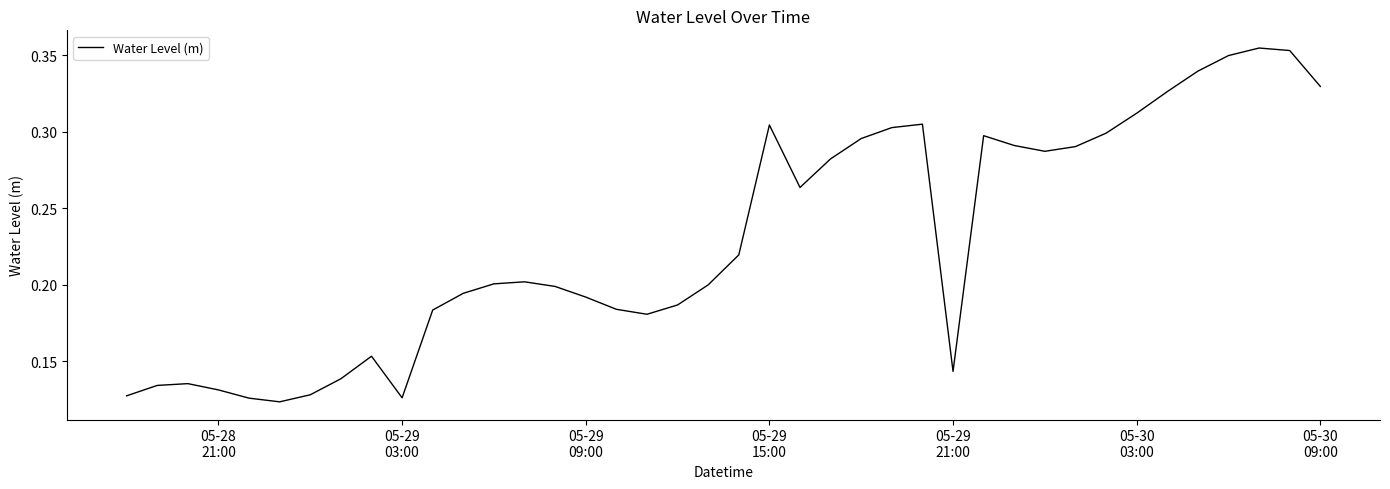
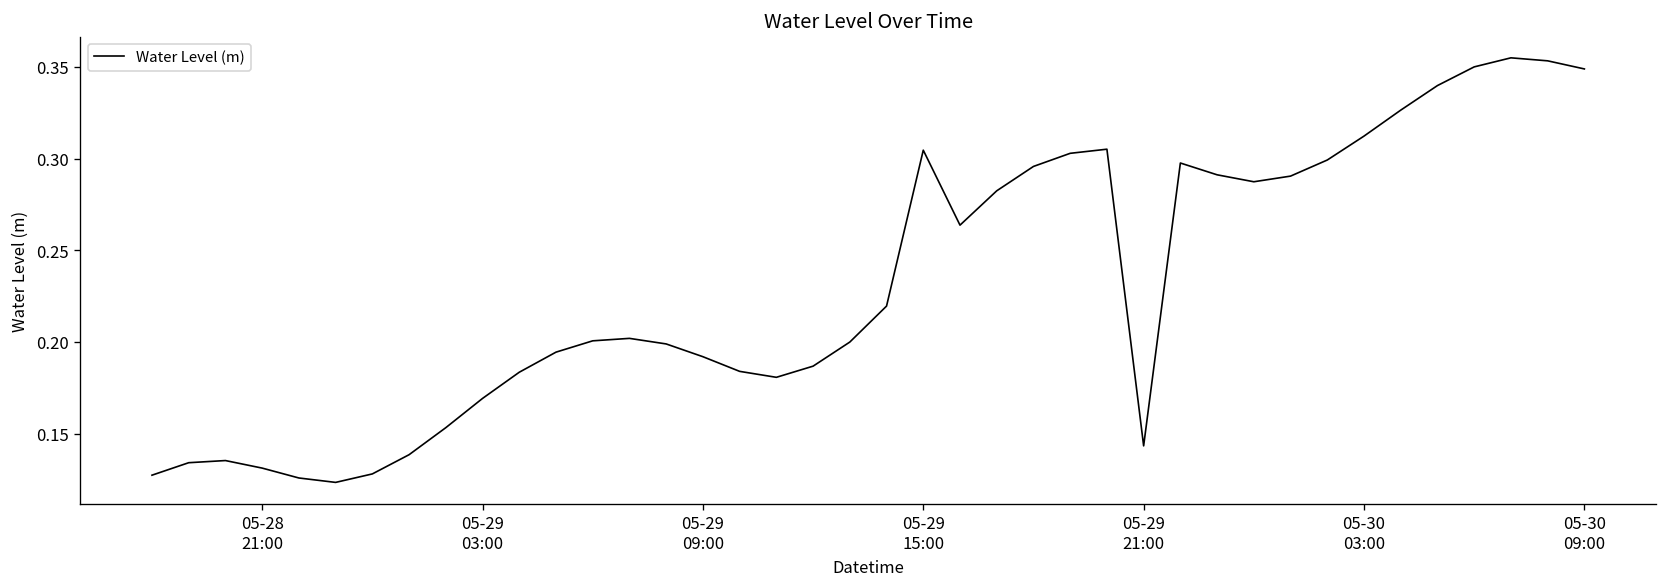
  {
    "05-28 21:00": 0.131,
-   "05-29 03:00": 0.126,
+   "05-29 03:00": 0.169,
    "05-29 09:00": 0.192,
    "05-29 15:00": 0.305,
    "05-29 21:00": 0.143,
    "05-30 03:00": 0.312,
-   "05-30 09:00": 0.330
+   "05-30 09:00": 0.349
  }
